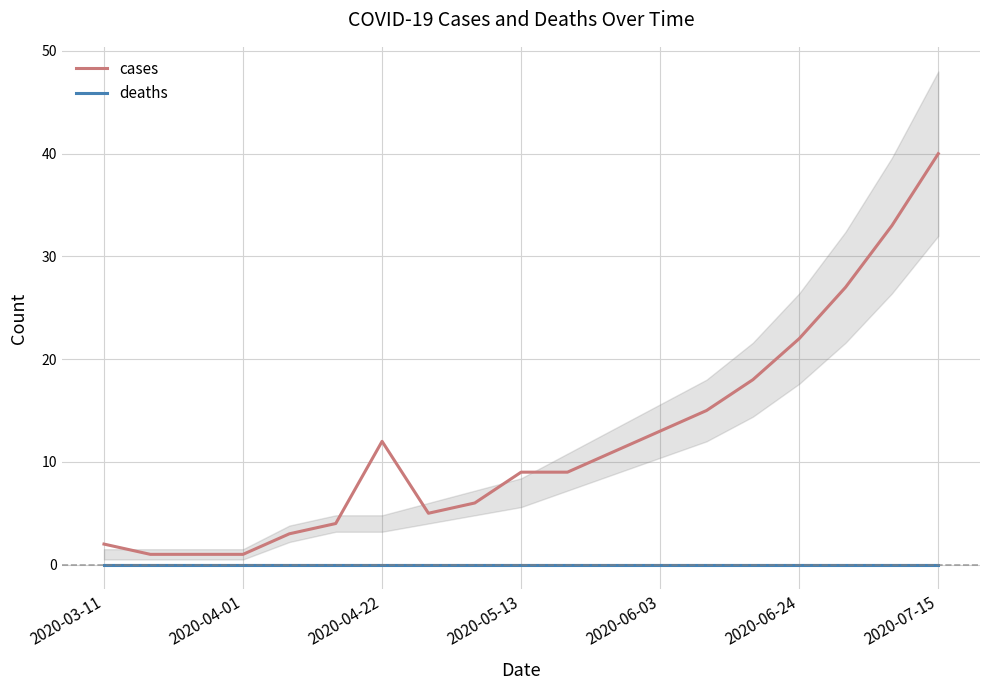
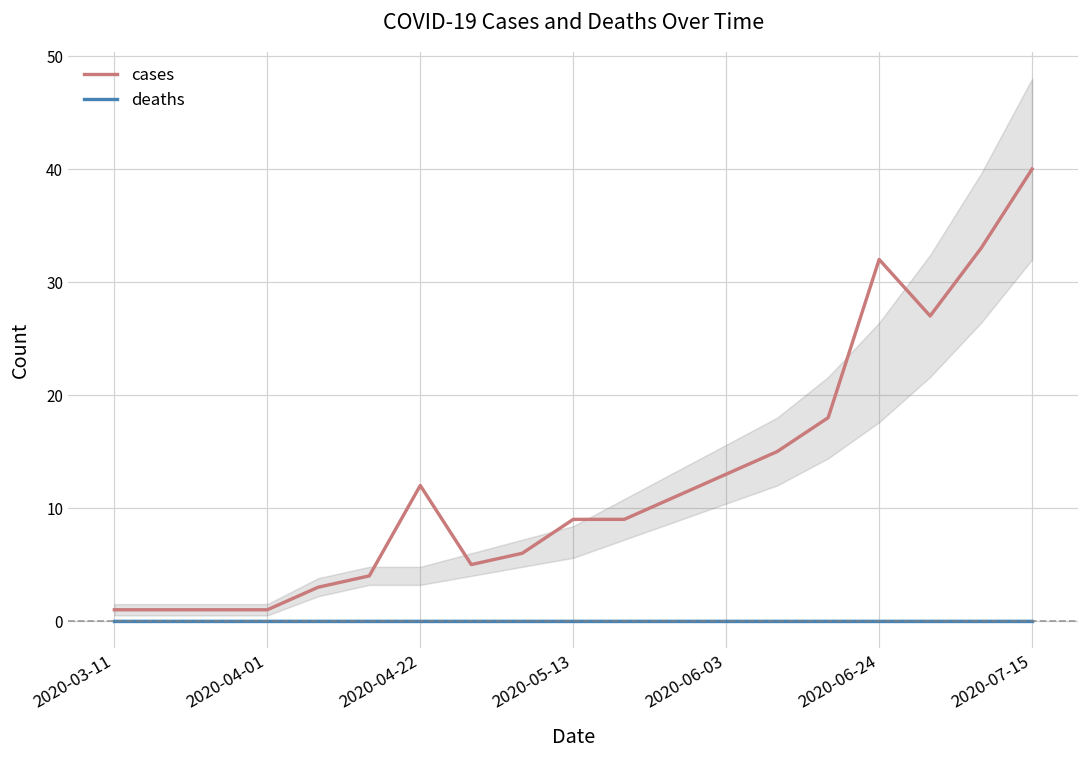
  {
    "cases": {
-     "2020-03-11": 2,
+     "2020-03-11": 1,
      "2020-04-01": 1,
      "2020-04-22": 12,
      "2020-05-13": 9,
      "2020-06-03": 13,
-     "2020-06-24": 22,
+     "2020-06-24": 32,
      "2020-07-15": 40
    }
  }
